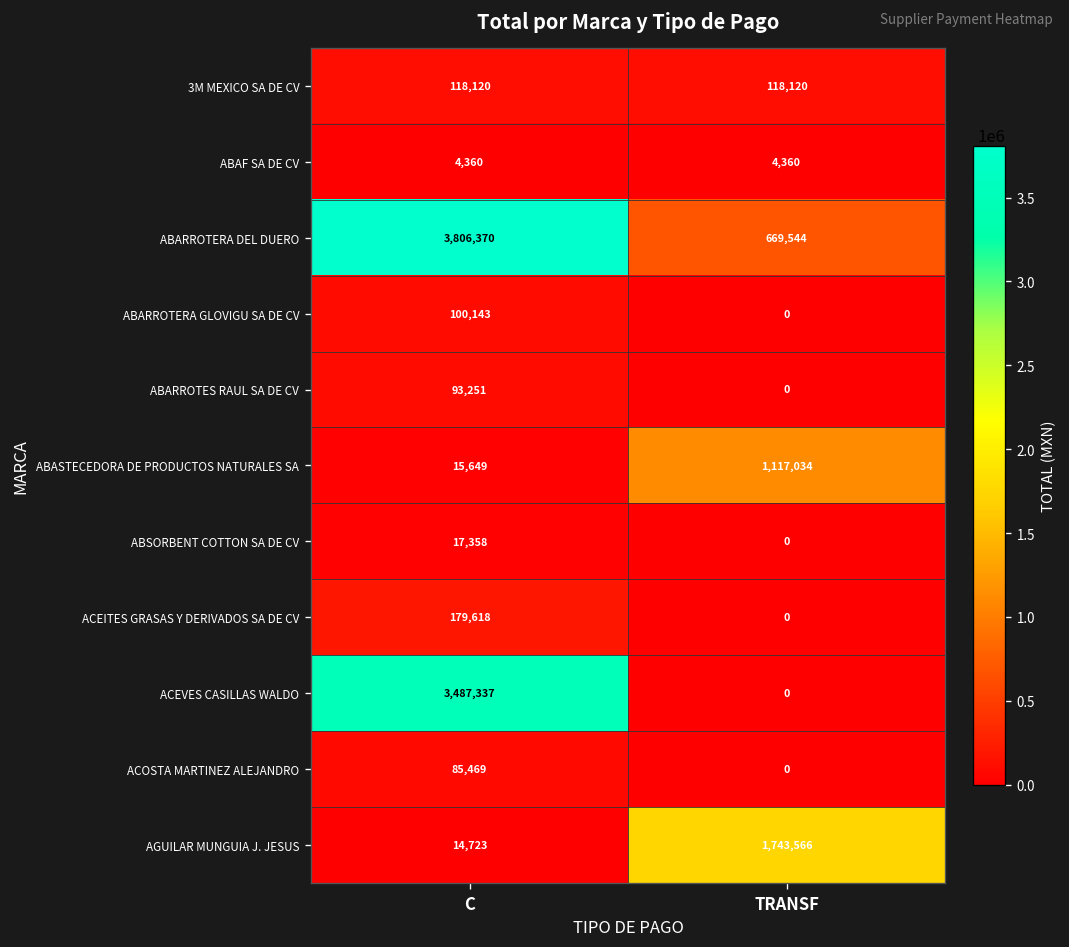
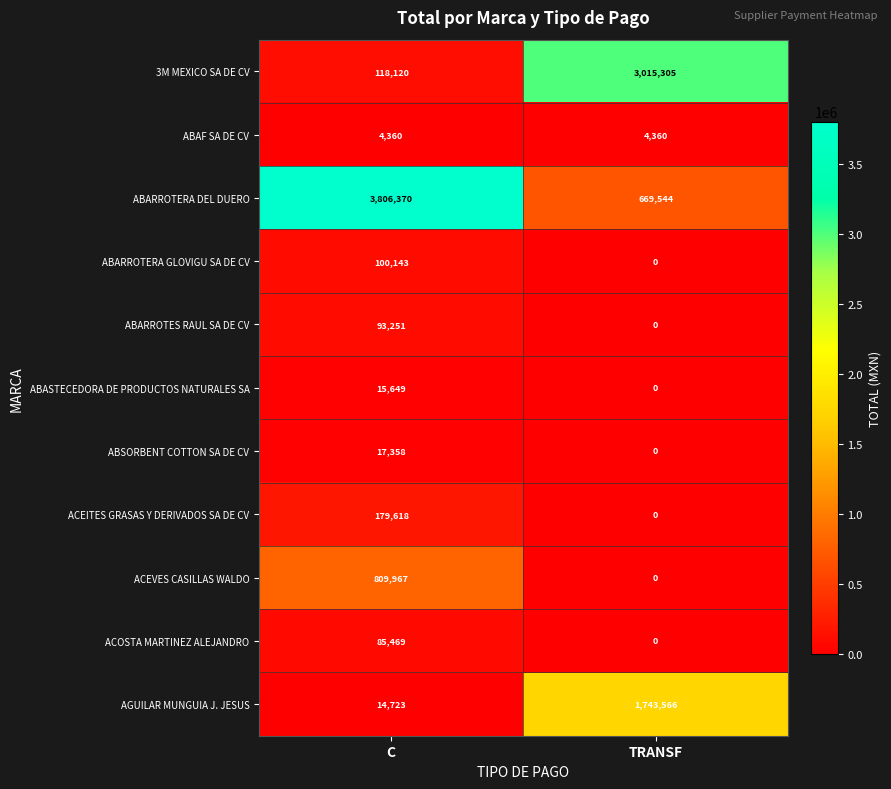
  {
    "3M MEXICO SA DE CV": {
      "C": "118,120",
-     "TRANSF": "118,120"
+     "TRANSF": "3,015,305"
    },
    "ABAF SA DE CV": {
      "C": "4,360",
      "TRANSF": "4,360"
    },
    "ABARROTERA DEL DUERO": {
      "C": "3,806,370",
      "TRANSF": "669,544"
    },
    "ABARROTERA GLOVIGU SA DE CV": {
      "C": "100,143",
      "TRANSF": "0"
    },
    "ABARROTES RAUL SA DE CV": {
      "C": "93,251",
      "TRANSF": "0"
    },
    "ABASTECEDORA DE PRODUCTOS NATURALES SA": {
      "C": "15,649",
-     "TRANSF": "1,117,034"
+     "TRANSF": "0"
    },
    "ABSORBENT COTTON SA DE CV": {
      "C": "17,358",
      "TRANSF": "0"
    },
    "ACEITES GRASAS Y DERIVADOS SA DE CV": {
      "C": "179,618",
      "TRANSF": "0"
    },
    "ACEVES CASILLAS WALDO": {
-     "C": "3,487,337",
+     "C": "809,967",
      "TRANSF": "0"
    },
    "ACOSTA MARTINEZ ALEJANDRO": {
      "C": "85,469",
      "TRANSF": "0"
    },
    "AGUILAR MUNGUIA J. JESUS": {
      "C": "14,723",
      "TRANSF": "1,743,566"
    }
  }
